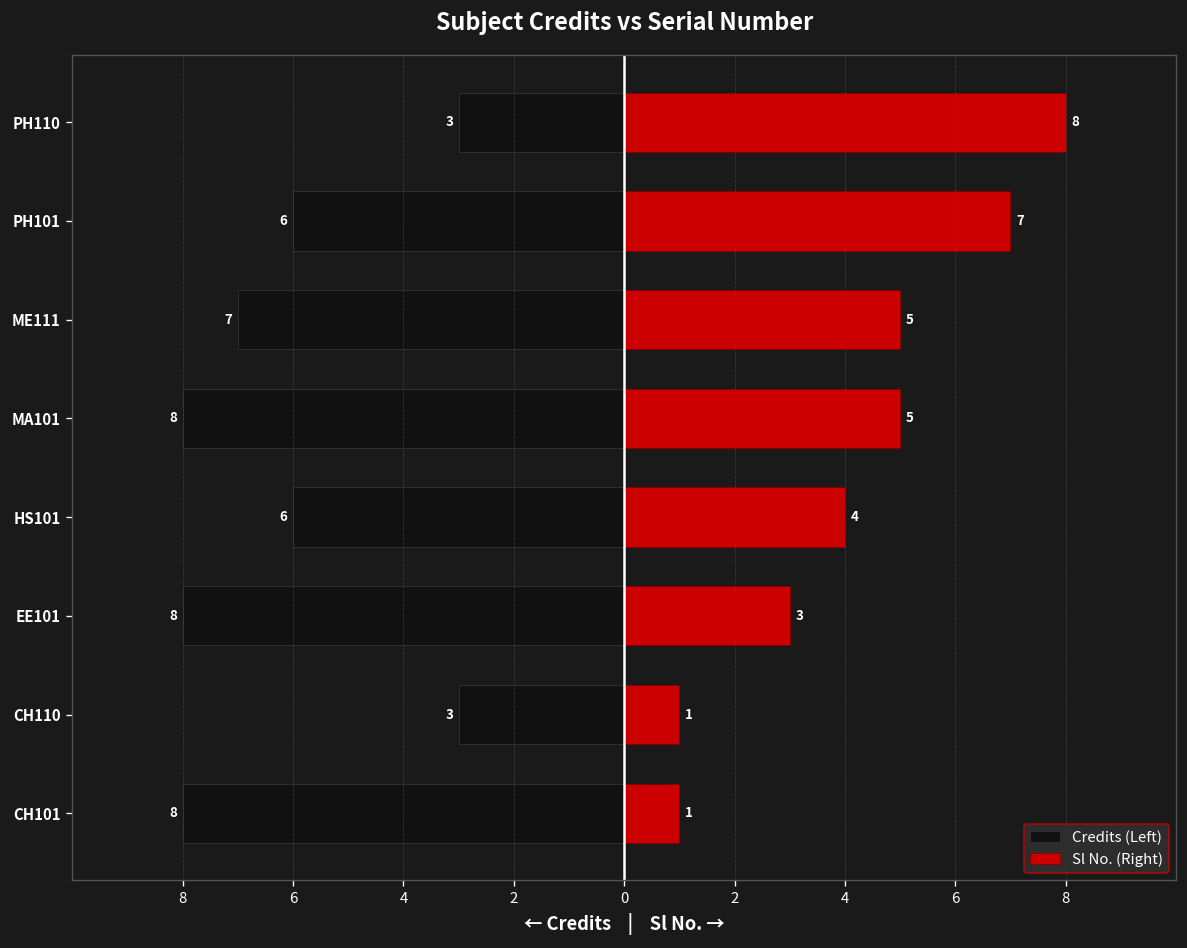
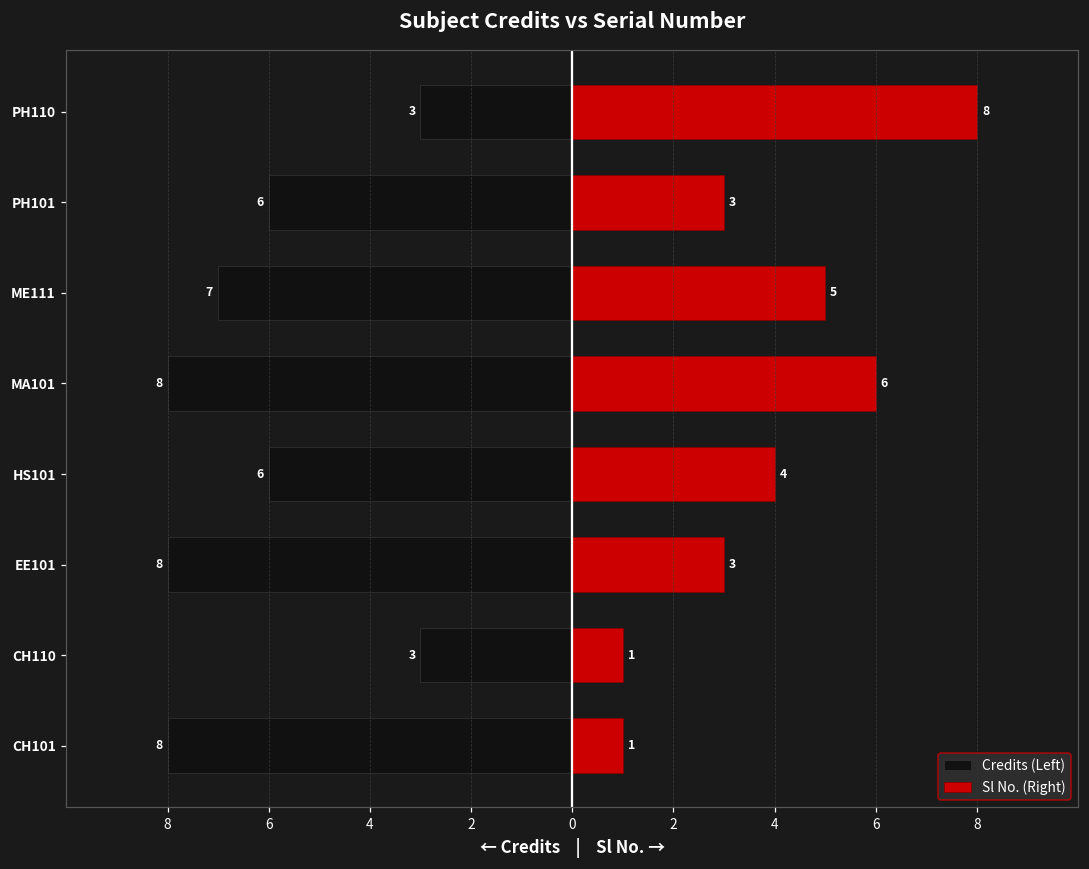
  {
    "Sl No. (Right)": {
      "PH110": 8,
-     "PH101": 7,
+     "PH101": 3,
      "ME111": 5,
-     "MA101": 5,
+     "MA101": 6,
      "HS101": 4,
      "EE101": 3,
      "CH110": 1,
      "CH101": 1
    }
  }
